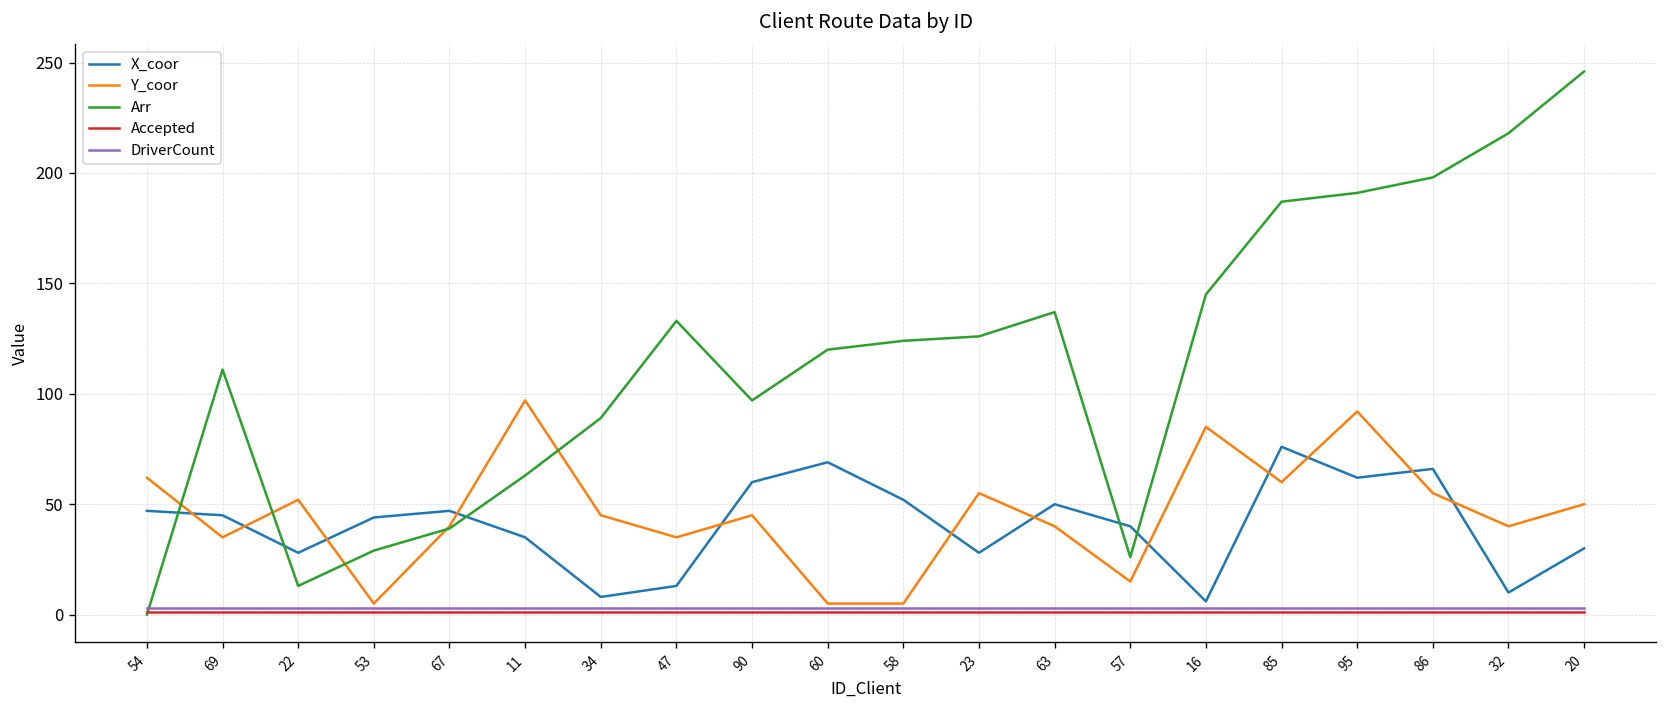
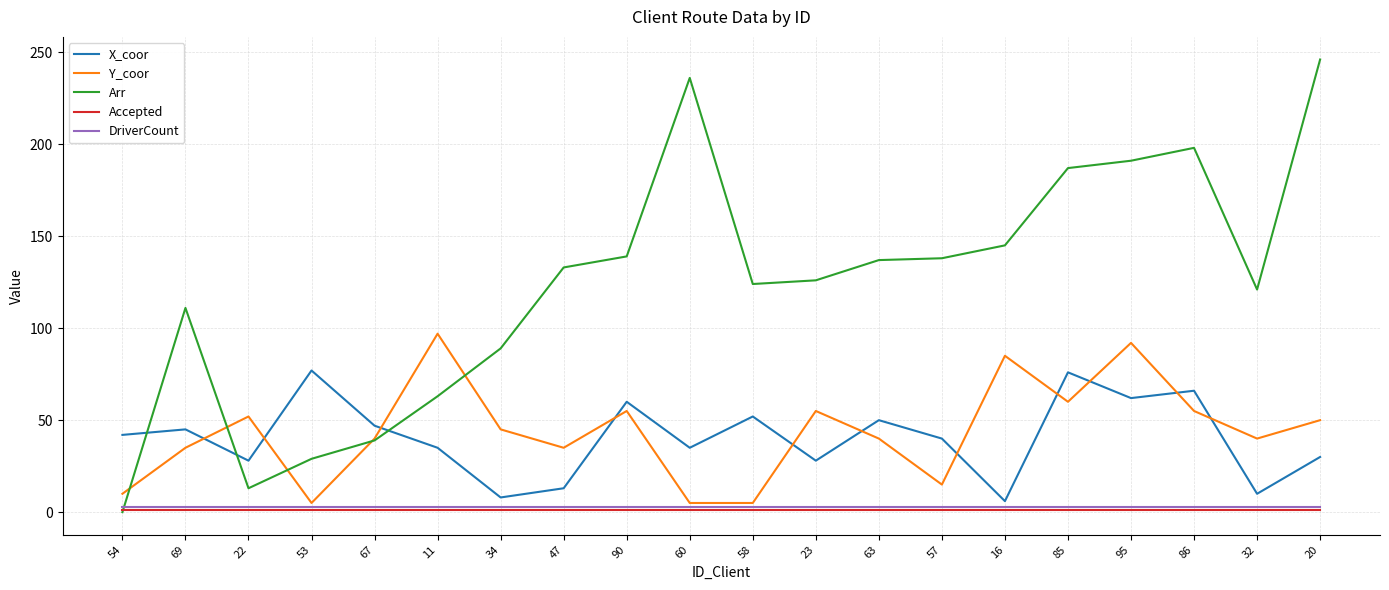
  {
    "X_coor": {
-     "54": 47,
+     "54": 42,
      "69": 45,
      "22": 28,
-     "53": 44,
+     "53": 77,
      "67": 47,
      "11": 35,
      "34": 8,
      "47": 13,
      "90": 60,
-     "60": 69,
+     "60": 35,
      "58": 52,
      "23": 28,
      "63": 50,
      "57": 40,
      "16": 6,
      "85": 76,
      "95": 62,
      "86": 66,
      "32": 10,
      "20": 30
    },
    "Y_coor": {
-     "54": 62,
+     "54": 10,
      "69": 35,
      "22": 52,
      "53": 5,
      "11": 97,
      "34": 45,
      "47": 35,
-     "90": 45,
+     "90": 55,
      "60": 5,
      "58": 5,
      "23": 55,
      "63": 40,
      "57": 15,
      "16": 85,
      "85": 60,
      "95": 92,
      "86": 55,
      "32": 40,
      "20": 50
    },
    "Arr": {
      "69": 111,
      "22": 13,
      "53": 29,
      "11": 63,
      "34": 89,
      "47": 133,
-     "90": 97,
-     "60": 120,
+     "90": 139,
+     "60": 236,
      "58": 124,
      "23": 126,
      "63": 137,
-     "57": 26,
+     "57": 138,
      "16": 145,
      "85": 187,
      "95": 191,
      "86": 198,
-     "32": 218,
+     "32": 121,
      "20": 246
    },
    "Accepted": {
      "69": 1,
      "22": 1,
      "53": 1,
      "67": 1,
      "11": 1,
      "34": 1,
      "47": 1,
      "90": 1,
      "60": 1,
      "58": 1,
      "23": 1,
      "63": 1,
      "57": 1,
      "16": 1,
      "85": 1,
      "95": 1,
      "86": 1,
      "32": 1,
      "20": 1
    },
    "DriverCount": {
      "54": 3,
      "69": 3,
      "22": 3,
      "53": 3,
      "67": 3,
      "11": 3,
      "34": 3,
      "47": 3,
      "90": 3,
      "60": 3,
      "58": 3,
      "23": 3,
      "63": 3,
      "57": 3,
      "16": 3,
      "85": 3,
      "95": 3,
      "86": 3,
      "32": 3,
      "20": 3
    }
  }
